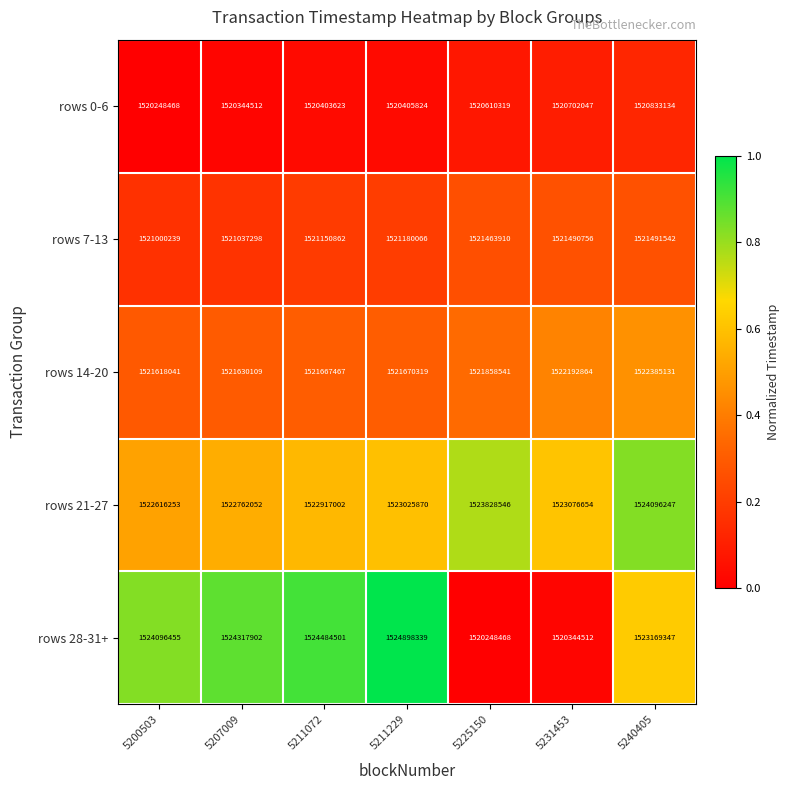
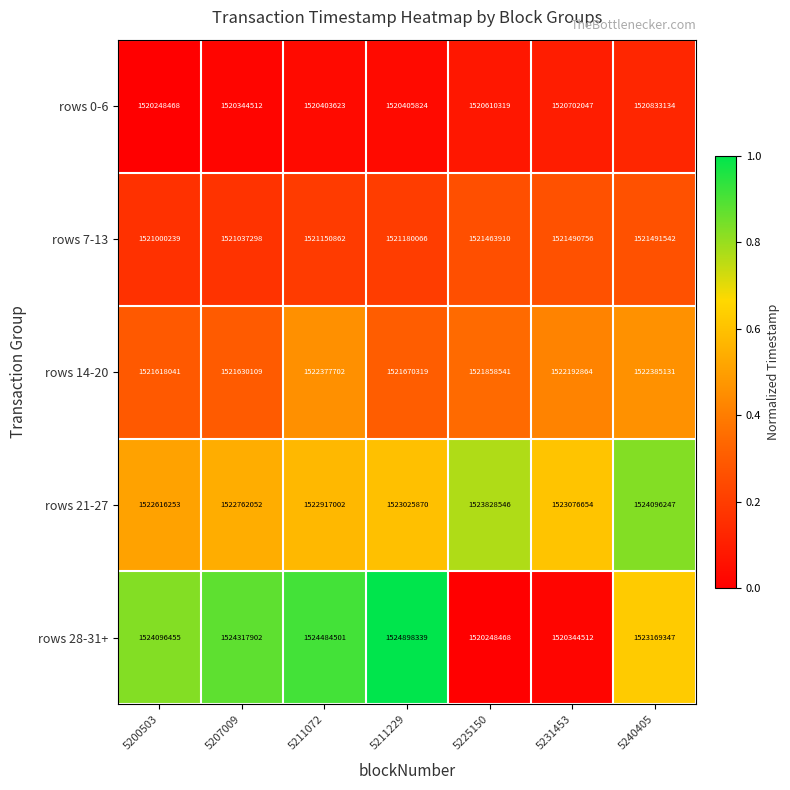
  {
    "rows 0-6": {
      "5200503": 1520248468,
      "5207009": 1520344512,
      "5211072": 1520403623,
      "5211229": 1520405824,
      "5225150": 1520610319,
      "5231453": 1520702047,
      "5240405": 1520833134
    },
    "rows 7-13": {
      "5200503": 1521000239,
      "5207009": 1521037298,
      "5211072": 1521150862,
      "5211229": 1521180066,
      "5225150": 1521463910,
      "5231453": 1521490756,
      "5240405": 1521491542
    },
    "rows 14-20": {
      "5200503": 1521618041,
      "5207009": 1521630109,
-     "5211072": 1521667467,
+     "5211072": 1522377702,
      "5211229": 1521670319,
      "5225150": 1521858541,
      "5231453": 1522192864,
      "5240405": 1522385131
    },
    "rows 21-27": {
      "5200503": 1522616253,
      "5207009": 1522762052,
      "5211072": 1522917002,
      "5211229": 1523025870,
      "5225150": 1523828546,
      "5231453": 1523076654,
      "5240405": 1524096247
    },
    "rows 28-31+": {
      "5200503": 1524096455,
      "5207009": 1524317902,
      "5211072": 1524484501,
      "5211229": 1524898339,
      "5225150": 1520248468,
      "5231453": 1520344512,
      "5240405": 1523169347
    }
  }
